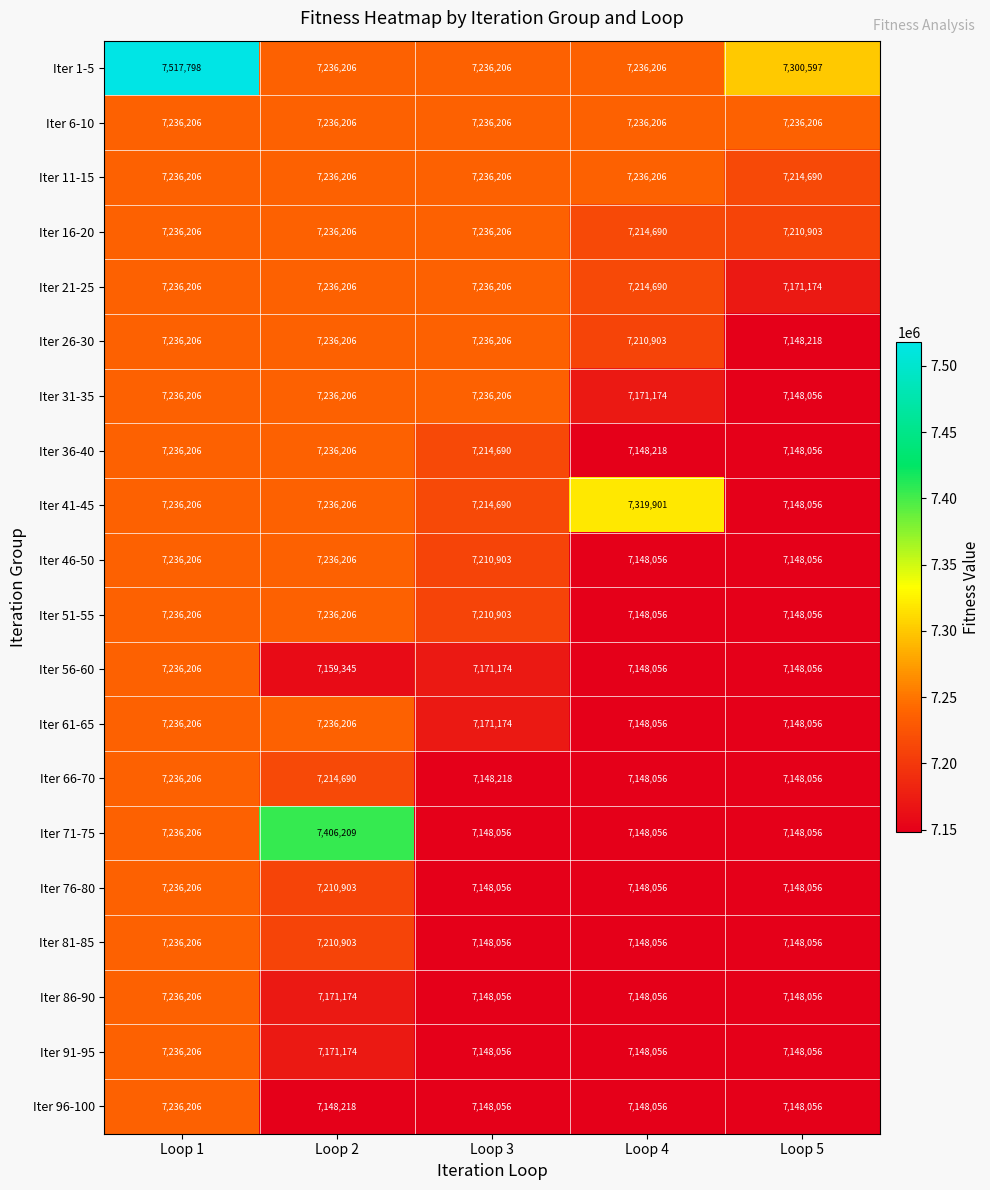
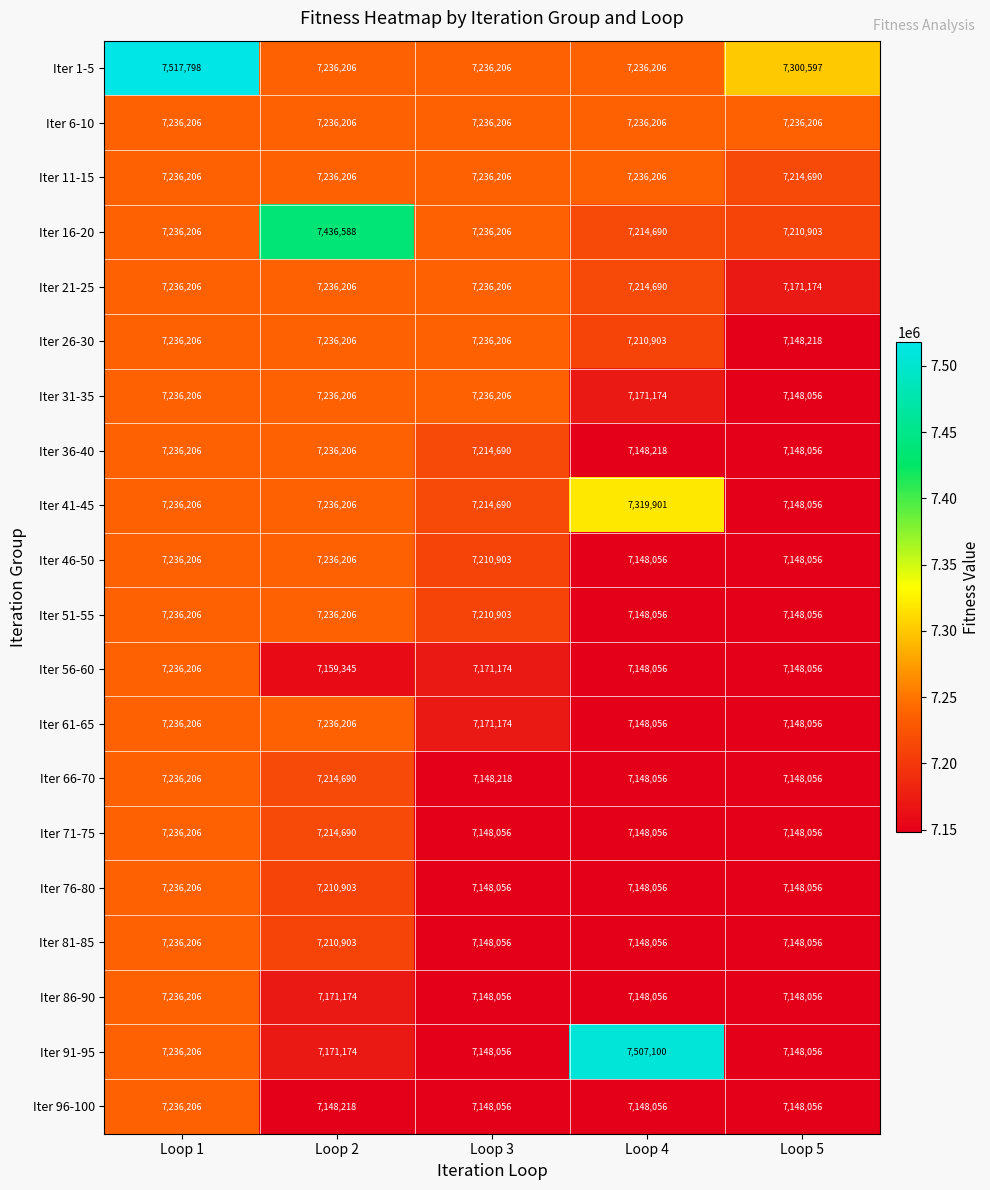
  {
    "Iter 1-5": {
      "Loop 1": "7,517,798",
      "Loop 2": "7,236,206",
      "Loop 3": "7,236,206",
      "Loop 4": "7,236,206",
      "Loop 5": "7,300,597"
    },
    "Iter 6-10": {
      "Loop 1": "7,236,206",
      "Loop 2": "7,236,206",
      "Loop 3": "7,236,206",
      "Loop 4": "7,236,206",
      "Loop 5": "7,236,206"
    },
    "Iter 11-15": {
      "Loop 1": "7,236,206",
      "Loop 2": "7,236,206",
      "Loop 3": "7,236,206",
      "Loop 4": "7,236,206",
      "Loop 5": "7,214,690"
    },
    "Iter 16-20": {
      "Loop 1": "7,236,206",
-     "Loop 2": "7,236,206",
+     "Loop 2": "7,436,588",
      "Loop 3": "7,236,206",
      "Loop 4": "7,214,690",
      "Loop 5": "7,210,903"
    },
    "Iter 21-25": {
      "Loop 1": "7,236,206",
      "Loop 2": "7,236,206",
      "Loop 3": "7,236,206",
      "Loop 4": "7,214,690",
      "Loop 5": "7,171,174"
    },
    "Iter 26-30": {
      "Loop 1": "7,236,206",
      "Loop 2": "7,236,206",
      "Loop 3": "7,236,206",
      "Loop 4": "7,210,903",
      "Loop 5": "7,148,218"
    },
    "Iter 31-35": {
      "Loop 1": "7,236,206",
      "Loop 2": "7,236,206",
      "Loop 3": "7,236,206",
      "Loop 4": "7,171,174",
      "Loop 5": "7,148,056"
    },
    "Iter 36-40": {
      "Loop 1": "7,236,206",
      "Loop 2": "7,236,206",
      "Loop 3": "7,214,690",
      "Loop 4": "7,148,218",
      "Loop 5": "7,148,056"
    },
    "Iter 41-45": {
      "Loop 1": "7,236,206",
      "Loop 2": "7,236,206",
      "Loop 3": "7,214,690",
      "Loop 4": "7,319,901",
      "Loop 5": "7,148,056"
    },
    "Iter 46-50": {
      "Loop 1": "7,236,206",
      "Loop 2": "7,236,206",
      "Loop 3": "7,210,903",
      "Loop 4": "7,148,056",
      "Loop 5": "7,148,056"
    },
    "Iter 51-55": {
      "Loop 1": "7,236,206",
      "Loop 2": "7,236,206",
      "Loop 3": "7,210,903",
      "Loop 4": "7,148,056",
      "Loop 5": "7,148,056"
    },
    "Iter 56-60": {
      "Loop 1": "7,236,206",
      "Loop 2": "7,159,345",
      "Loop 3": "7,171,174",
      "Loop 4": "7,148,056",
      "Loop 5": "7,148,056"
    },
    "Iter 61-65": {
      "Loop 1": "7,236,206",
      "Loop 2": "7,236,206",
      "Loop 3": "7,171,174",
      "Loop 4": "7,148,056",
      "Loop 5": "7,148,056"
    },
    "Iter 66-70": {
      "Loop 1": "7,236,206",
      "Loop 2": "7,214,690",
      "Loop 3": "7,148,218",
      "Loop 4": "7,148,056",
      "Loop 5": "7,148,056"
    },
    "Iter 71-75": {
      "Loop 1": "7,236,206",
-     "Loop 2": "7,406,209",
+     "Loop 2": "7,214,690",
      "Loop 3": "7,148,056",
      "Loop 4": "7,148,056",
      "Loop 5": "7,148,056"
    },
    "Iter 76-80": {
      "Loop 1": "7,236,206",
      "Loop 2": "7,210,903",
      "Loop 3": "7,148,056",
      "Loop 4": "7,148,056",
      "Loop 5": "7,148,056"
    },
    "Iter 81-85": {
      "Loop 1": "7,236,206",
      "Loop 2": "7,210,903",
      "Loop 3": "7,148,056",
      "Loop 4": "7,148,056",
      "Loop 5": "7,148,056"
    },
    "Iter 86-90": {
      "Loop 1": "7,236,206",
      "Loop 2": "7,171,174",
      "Loop 3": "7,148,056",
      "Loop 4": "7,148,056",
      "Loop 5": "7,148,056"
    },
    "Iter 91-95": {
      "Loop 1": "7,236,206",
      "Loop 2": "7,171,174",
      "Loop 3": "7,148,056",
-     "Loop 4": "7,148,056",
+     "Loop 4": "7,507,100",
      "Loop 5": "7,148,056"
    },
    "Iter 96-100": {
      "Loop 1": "7,236,206",
      "Loop 2": "7,148,218",
      "Loop 3": "7,148,056",
      "Loop 4": "7,148,056",
      "Loop 5": "7,148,056"
    }
  }
